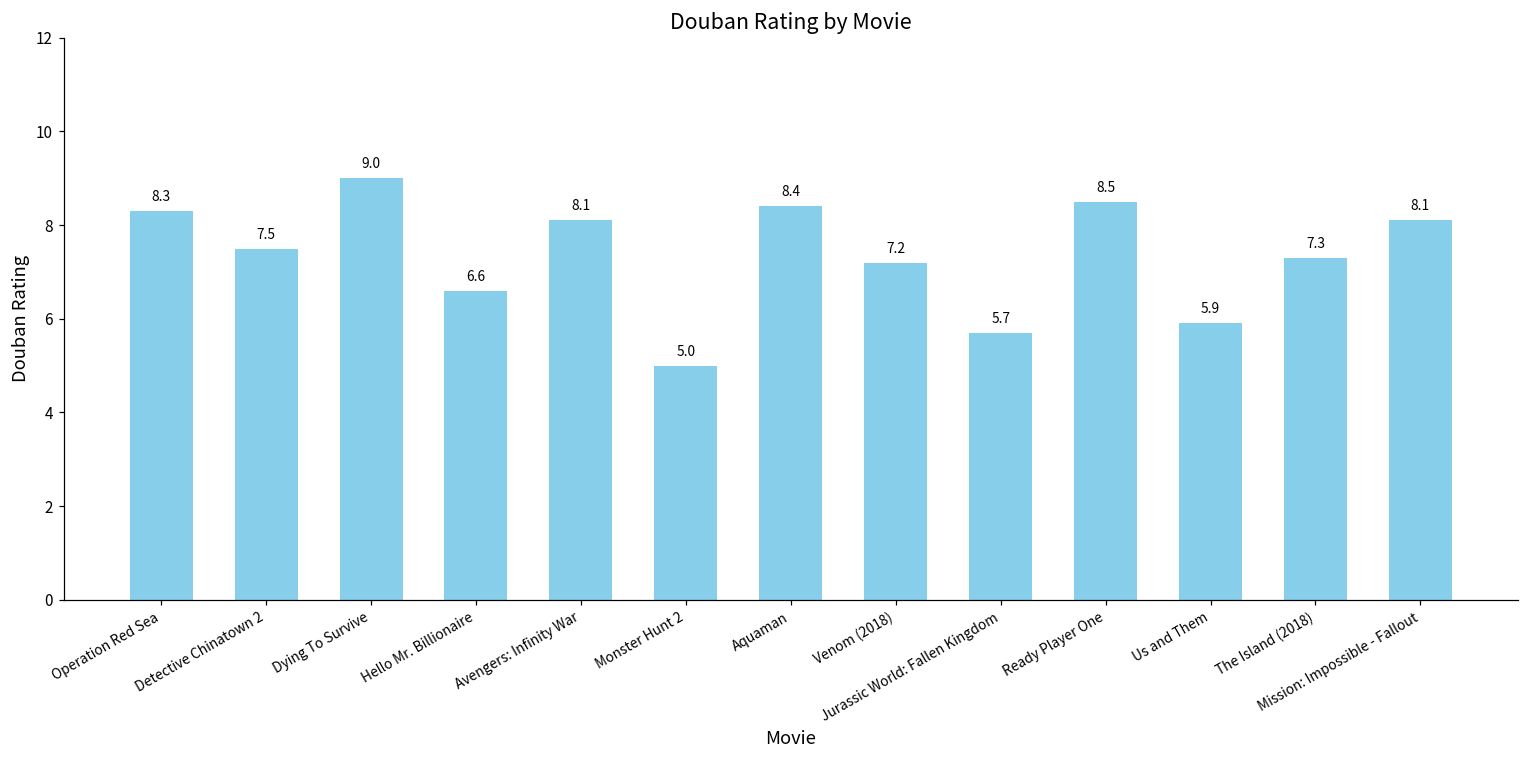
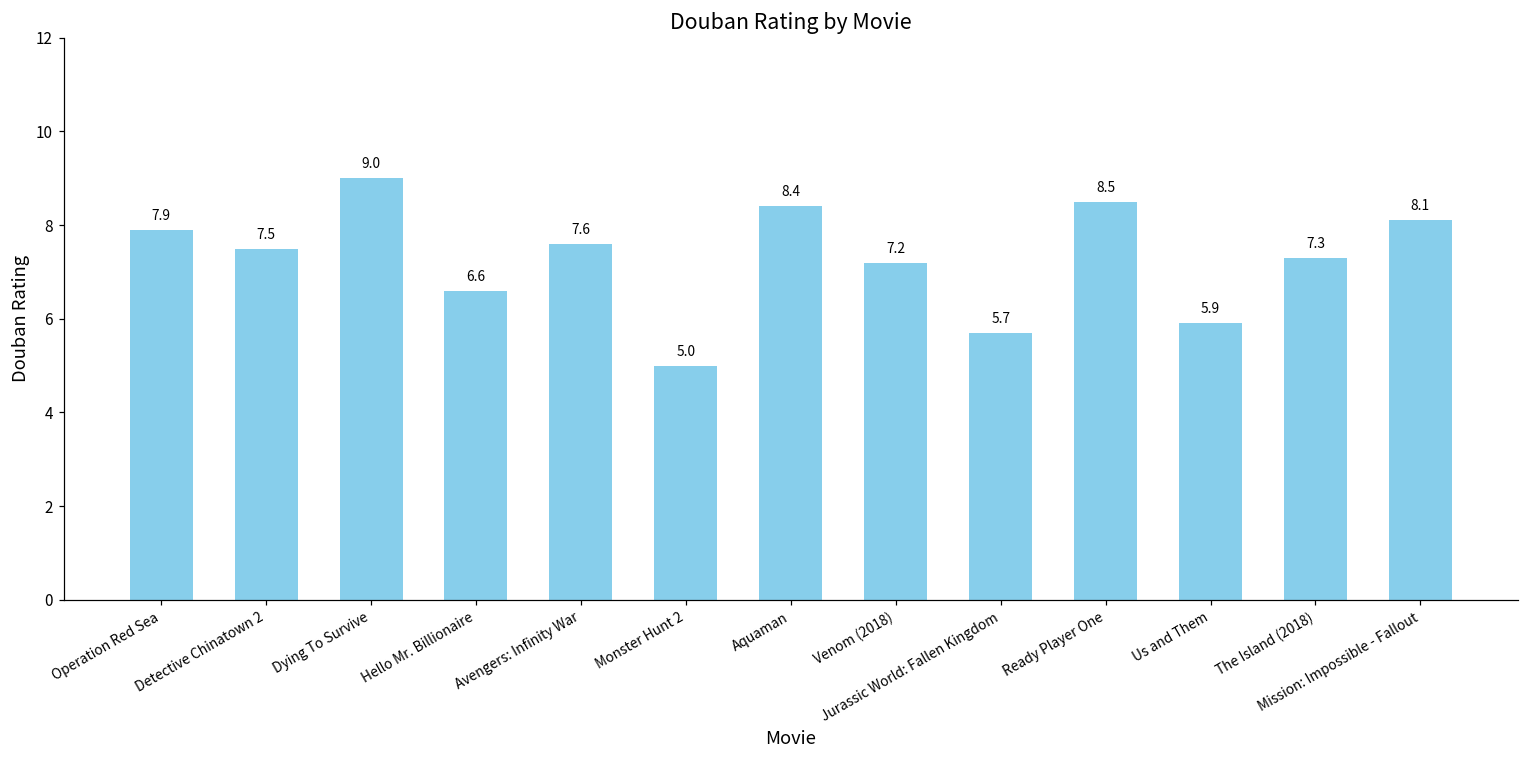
  {
-   "Operation Red Sea": 8.3,
+   "Operation Red Sea": 7.9,
    "Detective Chinatown 2": 7.5,
    "Dying To Survive": 9.0,
    "Hello Mr. Billionaire": 6.6,
-   "Avengers: Infinity War": 8.1,
+   "Avengers: Infinity War": 7.6,
    "Monster Hunt 2": 5.0,
    "Aquaman": 8.4,
    "Venom (2018)": 7.2,
    "Jurassic World: Fallen Kingdom": 5.7,
    "Ready Player One": 8.5,
    "Us and Them": 5.9,
    "The Island (2018)": 7.3,
    "Mission: Impossible - Fallout": 8.1
  }
